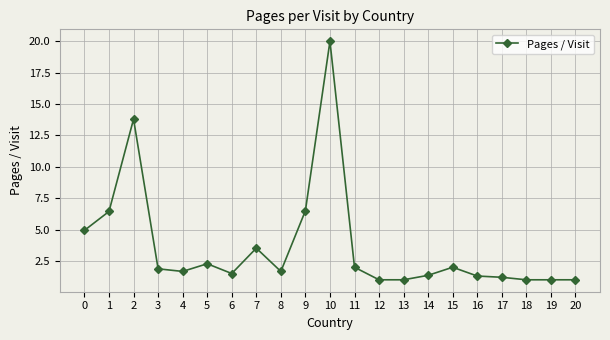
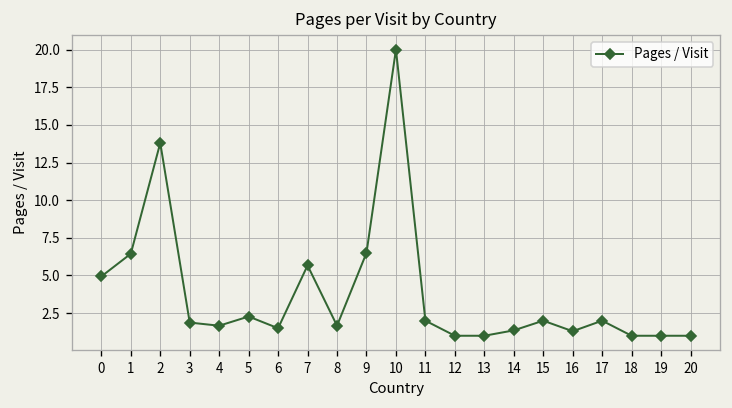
  {
    "0": 4.9,
    "1": 6.4,
    "2": 13.8,
    "3": 1.9,
    "4": 1.7,
    "5": 2.3,
    "6": 1.5,
-   "7": 3.5,
+   "7": 5.7,
    "8": 1.7,
    "9": 6.5,
    "10": 20.0,
    "11": 2.0,
    "12": 1.0,
    "13": 1.0,
    "14": 1.4,
    "15": 2.0,
    "16": 1.3,
-   "17": 1.2,
+   "17": 2.0,
    "18": 1.0,
    "19": 1.0,
    "20": 1.0
  }
